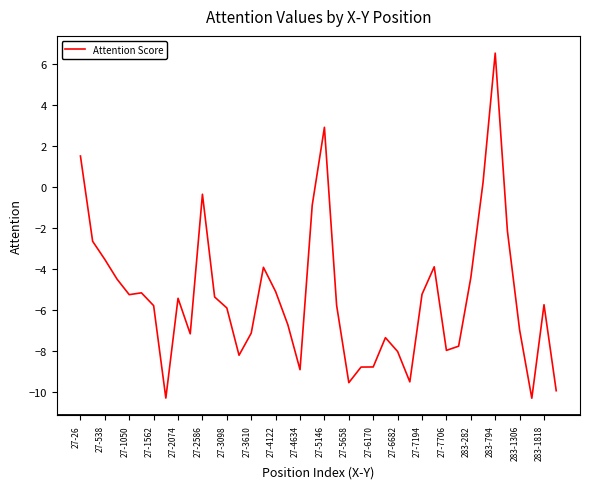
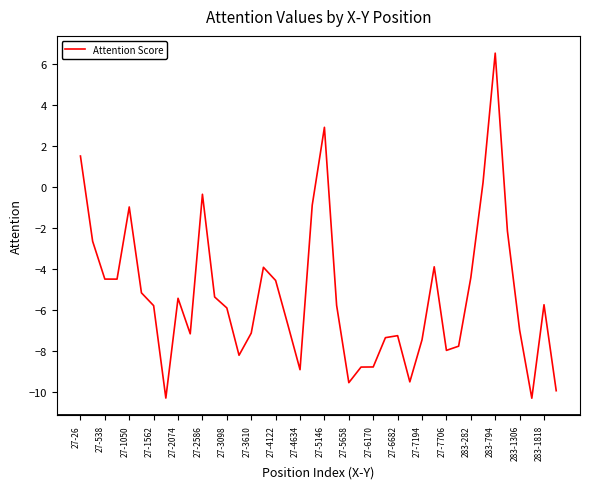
  {
    "27-26": 1.5,
-   "27-538": -3.5,
-   "27-1050": -5.3,
+   "27-538": -4.5,
+   "27-1050": -1.0,
    "27-1562": -5.8,
    "27-2074": -5.4,
    "27-2586": -0.4,
    "27-3098": -5.9,
    "27-3610": -7.1,
-   "27-4122": -5.1,
+   "27-4122": -4.6,
    "27-4634": -8.9,
    "27-5146": 2.9,
    "27-5658": -9.6,
    "27-6170": -8.8,
-   "27-6682": -8.0,
-   "27-7194": -5.2,
+   "27-6682": -7.3,
+   "27-7194": -7.5,
    "27-7706": -8.0,
    "283-282": -4.4,
    "283-794": 6.5,
    "283-1306": -7.0,
    "283-1818": -5.8
  }
